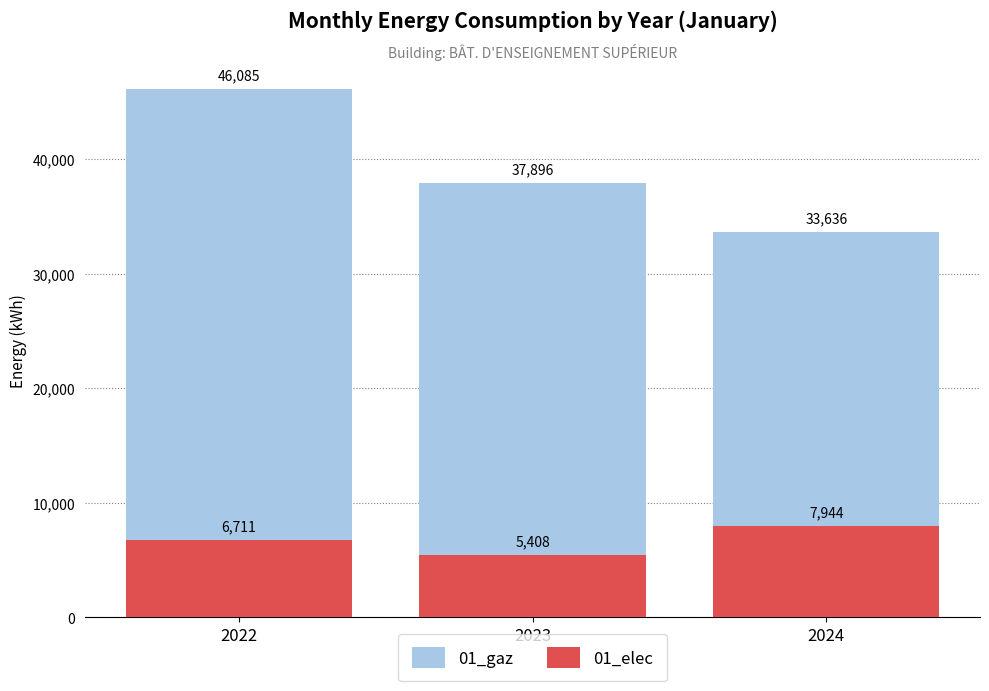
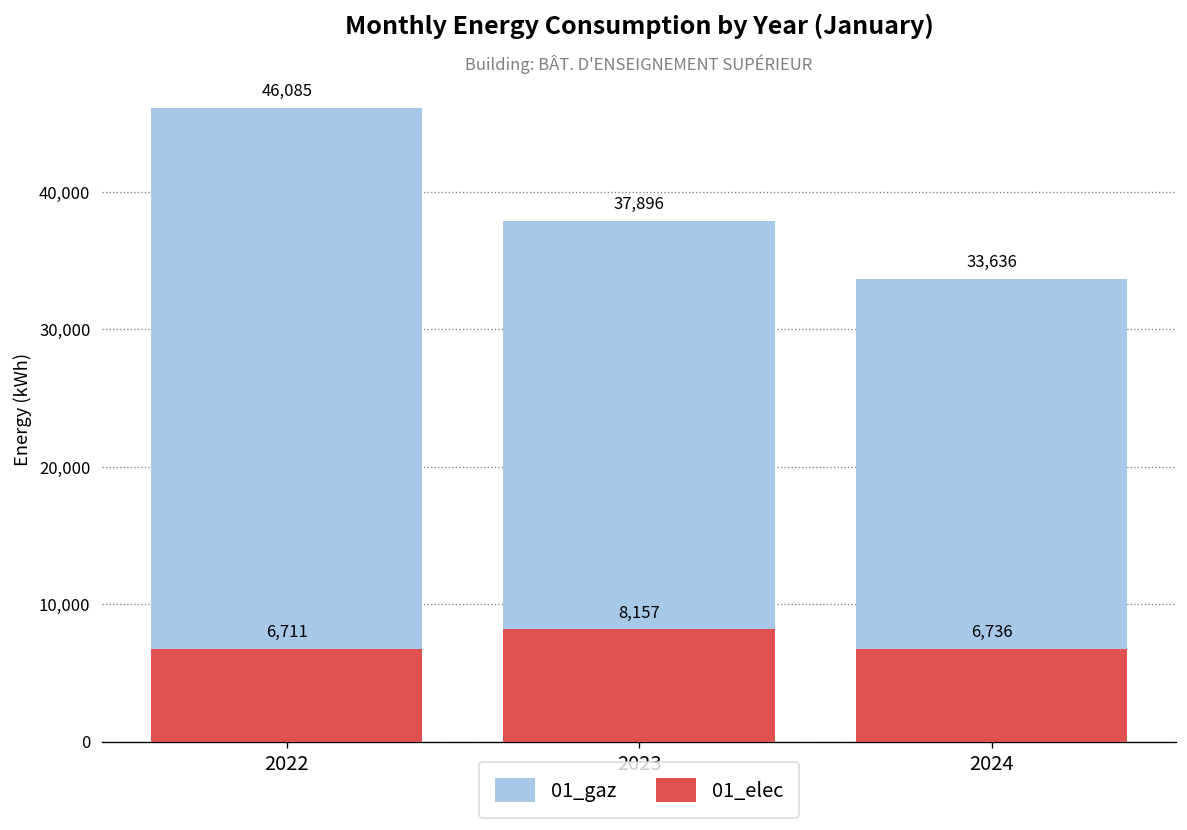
  {
    "01_gaz": {
      "2022": "46,085",
      "2023": "37,896",
      "2024": "33,636"
    },
    "01_elec": {
-     "2023": "5,408",
-     "2024": "7,944"
+     "2023": "8,157",
+     "2024": "6,736"
    }
  }
